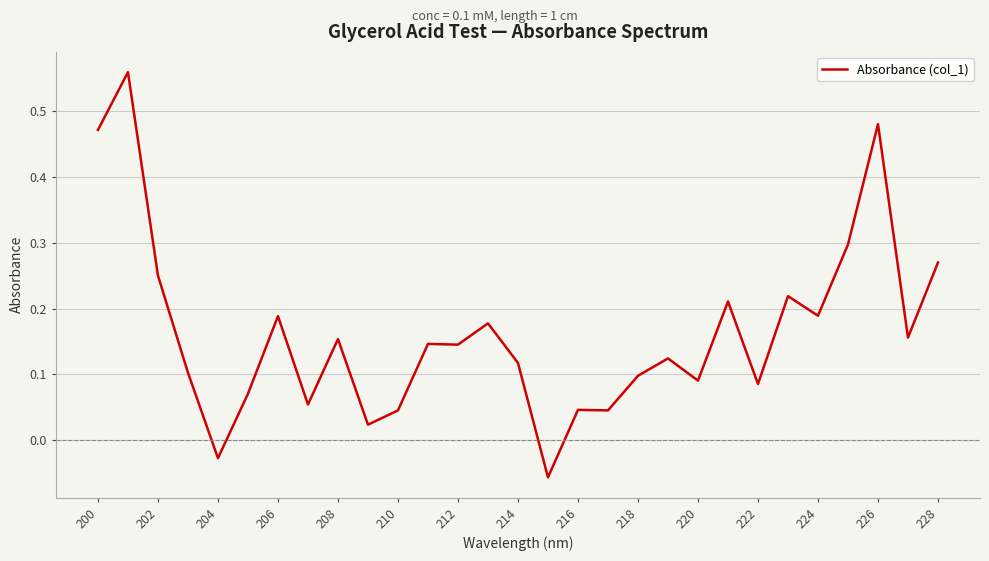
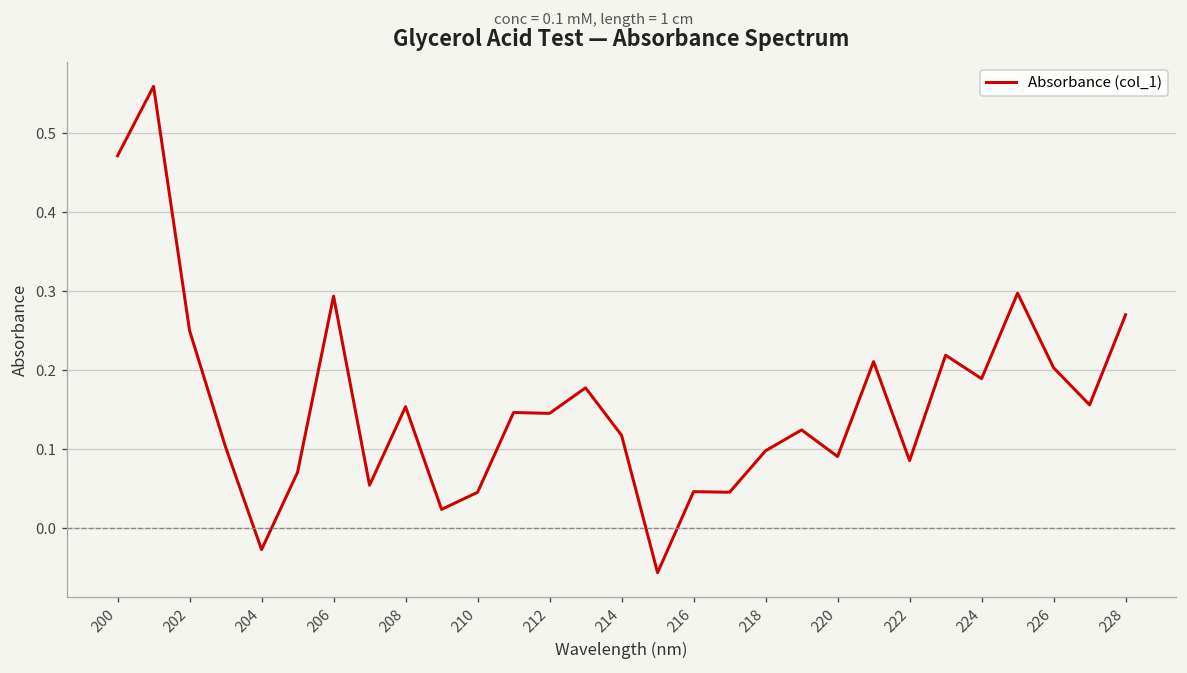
  {
    "200": 0.47,
    "202": 0.25,
    "204": -0.03,
-   "206": 0.19,
+   "206": 0.29,
    "208": 0.15,
    "210": 0.05,
    "212": 0.15,
    "214": 0.12,
    "216": 0.05,
    "218": 0.10,
    "220": 0.09,
    "222": 0.09,
    "224": 0.19,
-   "226": 0.48,
+   "226": 0.20,
    "228": 0.27
  }
